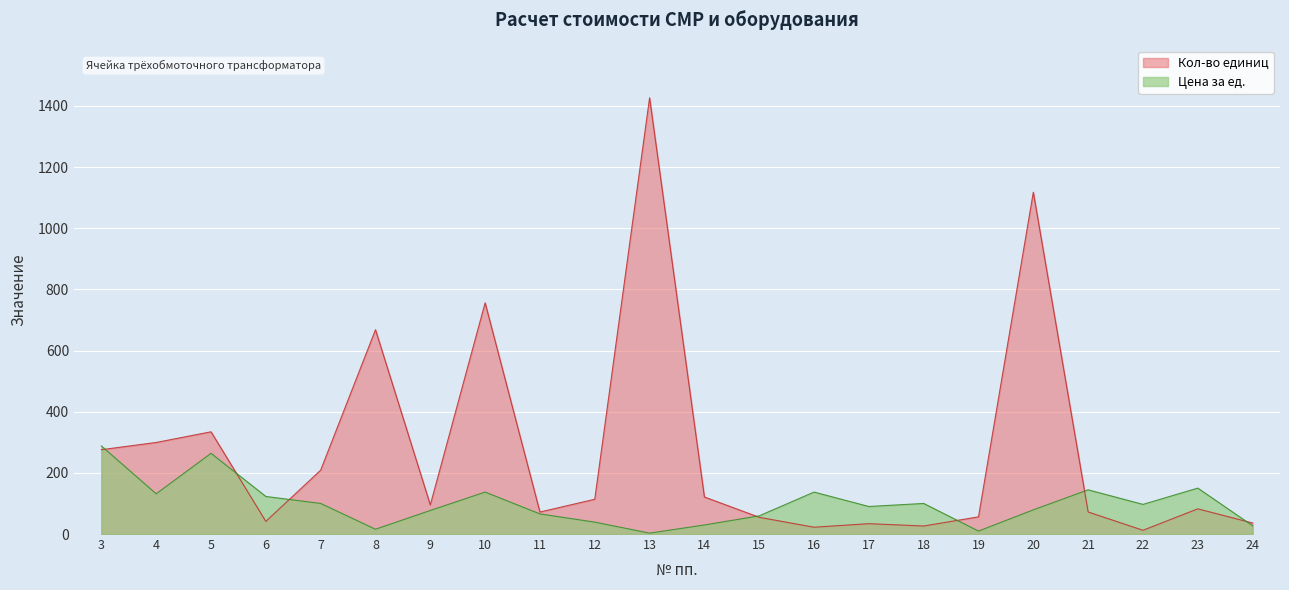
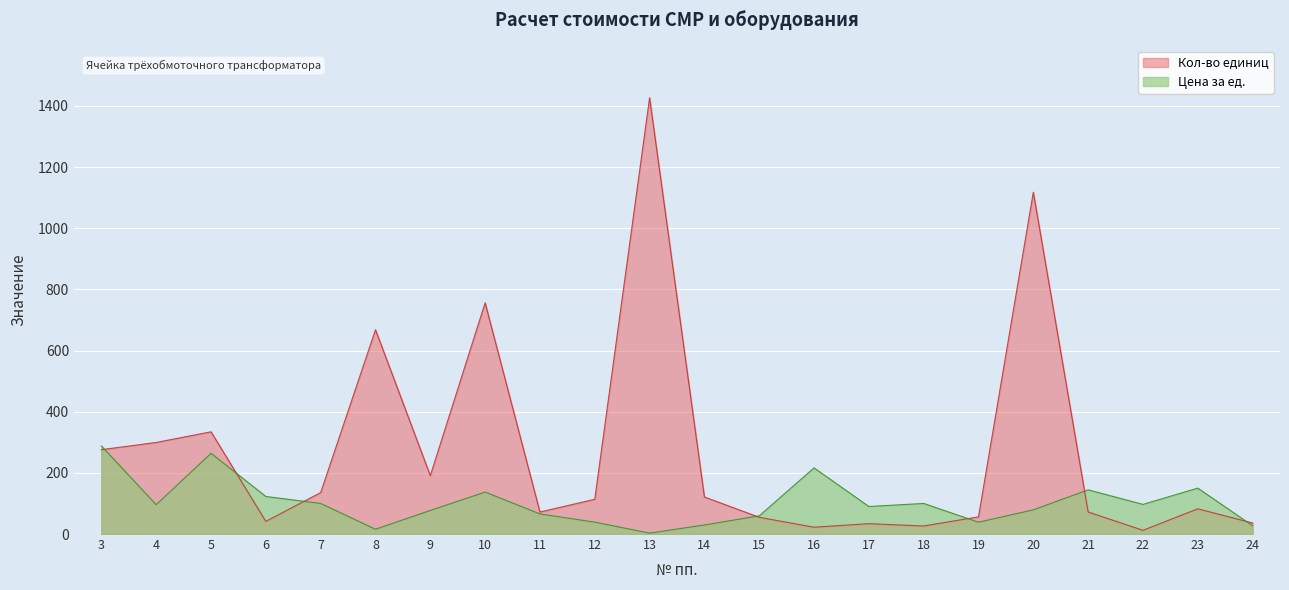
  {
    "Кол-во единиц": {
      "3": 280,
      "4": 300,
      "5": 330,
      "6": 40,
-     "7": 210,
+     "7": 140,
      "8": 670,
-     "9": 100,
+     "9": 190,
      "10": 760,
      "12": 110,
      "13": 1430,
      "14": 120,
      "16": 20,
      "17": 30,
      "18": 30,
      "19": 60,
      "20": 1120,
      "21": 70,
      "22": 10,
      "23": 80,
      "24": 40
    },
    "Цена за ед.": {
      "3": 290,
-     "4": 130,
+     "4": 100,
      "5": 260,
      "6": 120,
      "7": 100,
      "8": 20,
      "9": 80,
      "10": 140,
      "12": 40,
      "13": 0,
      "14": 30,
-     "16": 140,
+     "16": 220,
      "17": 90,
      "18": 100,
-     "19": 10,
+     "19": 40,
      "20": 80,
      "21": 140,
      "22": 100,
      "23": 150,
      "24": 30
    }
  }
